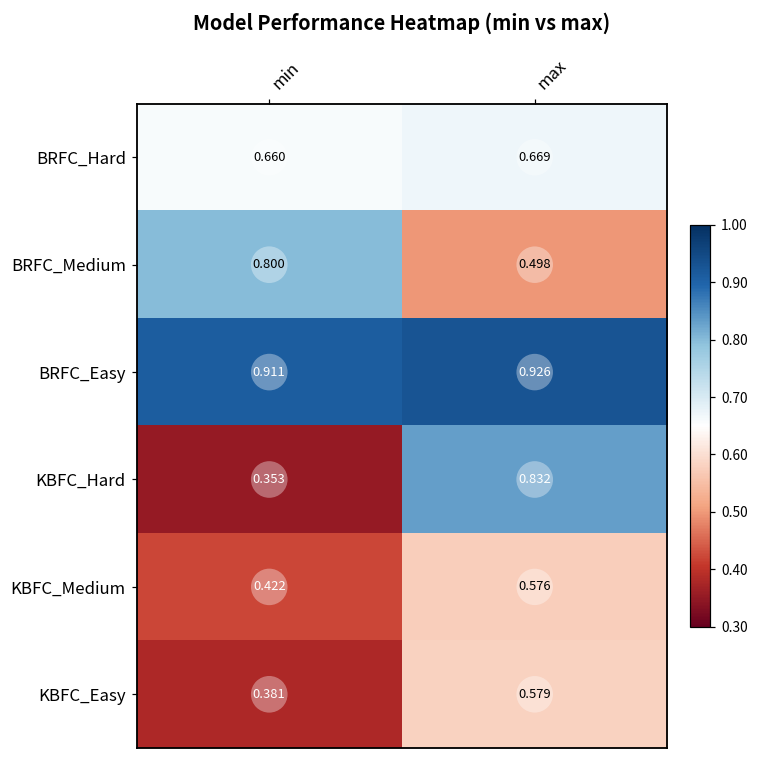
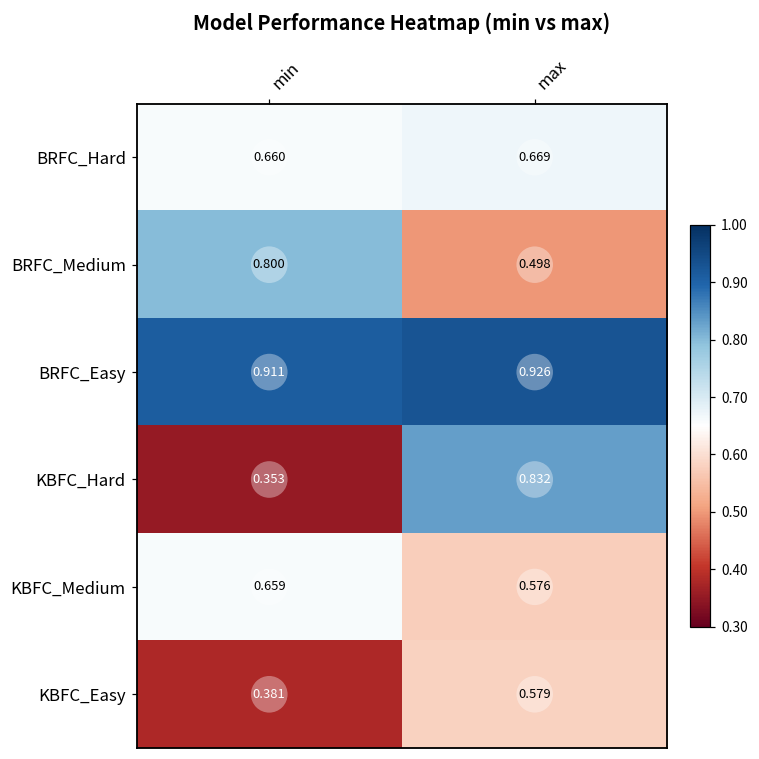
  {
    "KBFC_Medium": {
-     "min": 0.422
+     "min": 0.659
    }
  }
